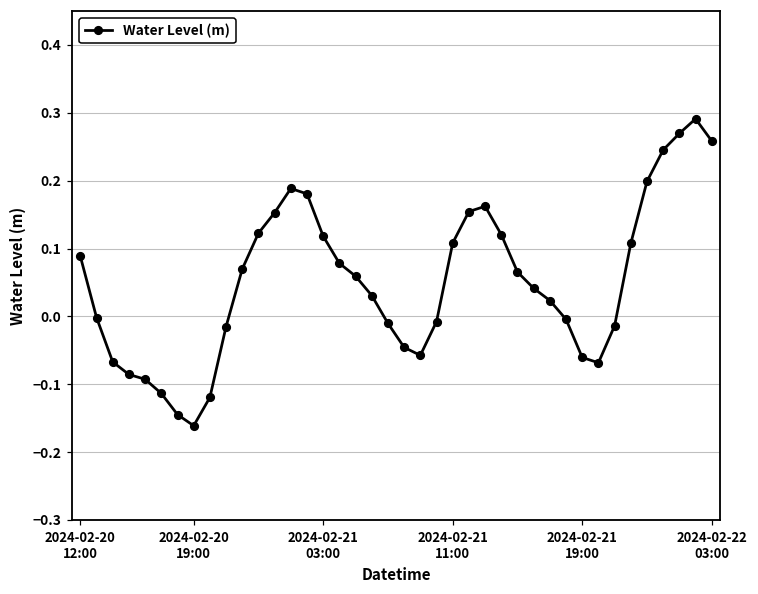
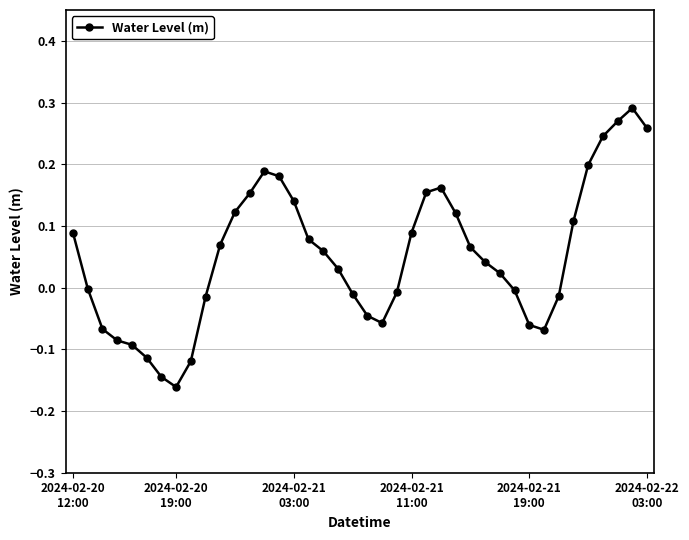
  {
    "2024-02-20 12:00": 0.09,
    "2024-02-20 19:00": -0.16,
-   "2024-02-21 03:00": 0.12,
-   "2024-02-21 11:00": 0.11,
+   "2024-02-21 03:00": 0.14,
+   "2024-02-21 11:00": 0.09,
    "2024-02-21 19:00": -0.06,
    "2024-02-22 03:00": 0.26
  }
